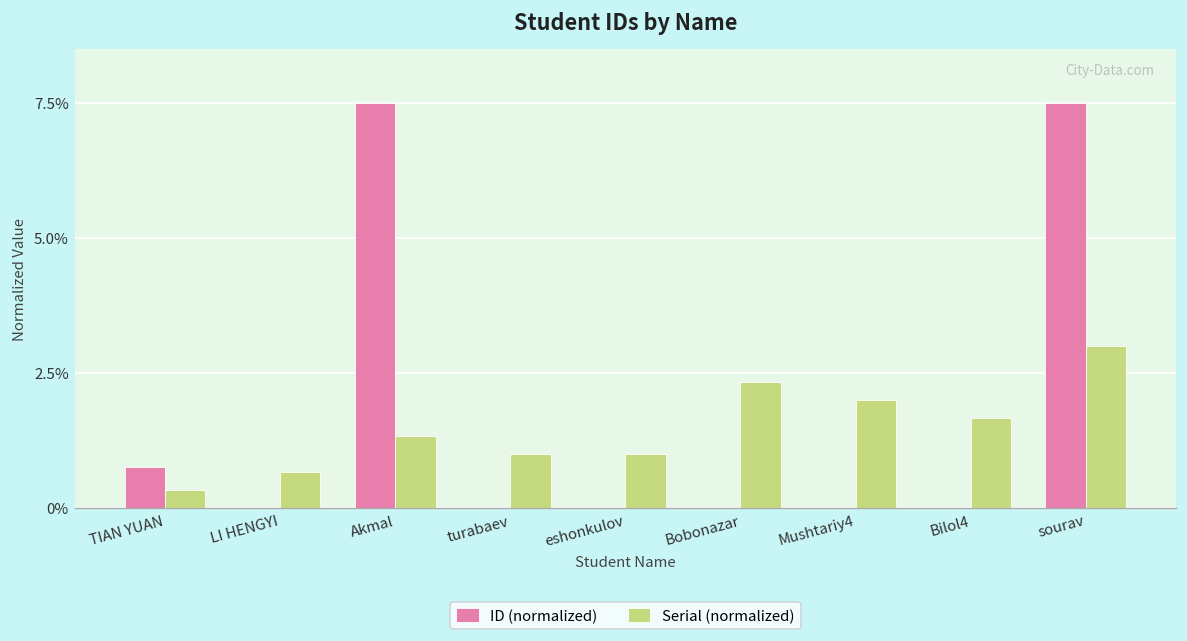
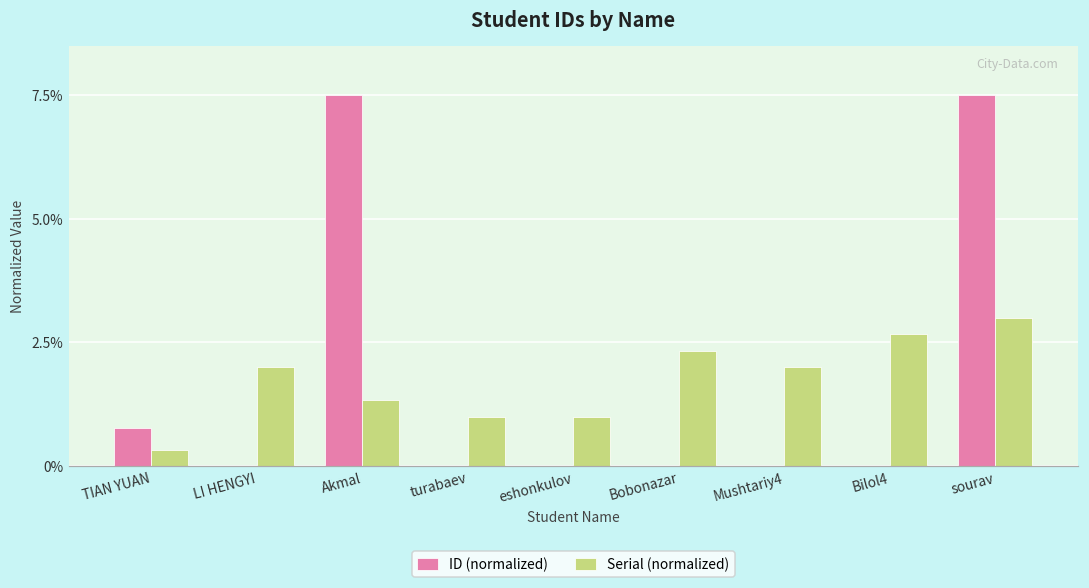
  {
    "ID (normalized)": {
      "TIAN YUAN": "0.8%",
      "Akmal": "7.5%",
      "Mushtariy4": "0.0%",
      "sourav": "7.5%"
    },
    "Serial (normalized)": {
      "TIAN YUAN": "0.3%",
-     "LI HENGYI": "0.7%",
+     "LI HENGYI": "2.0%",
      "Akmal": "1.3%",
      "turabaev": "1.0%",
      "eshonkulov": "1.0%",
      "Bobonazar": "2.3%",
      "Mushtariy4": "2.0%",
-     "Bilol4": "1.7%",
+     "Bilol4": "2.7%",
      "sourav": "3.0%"
    }
  }
